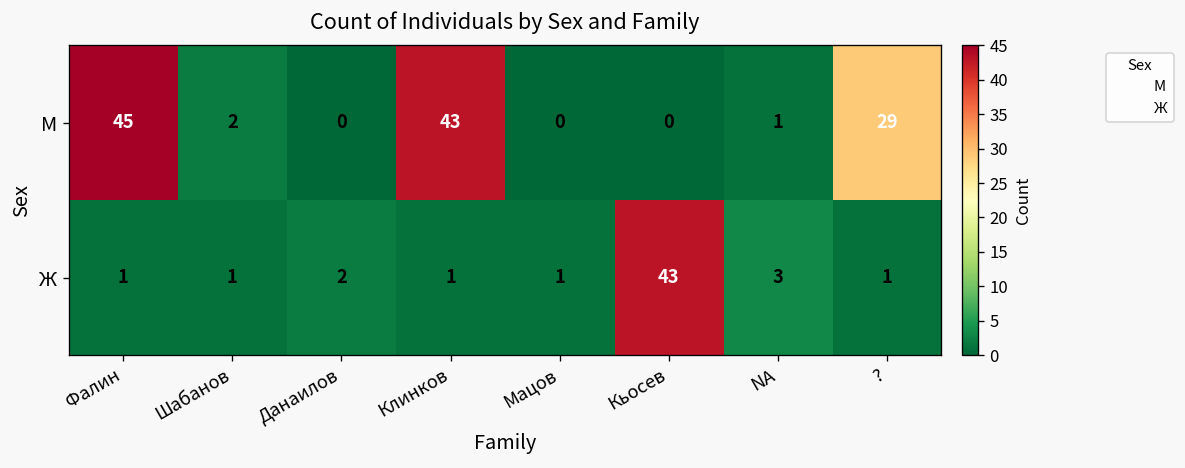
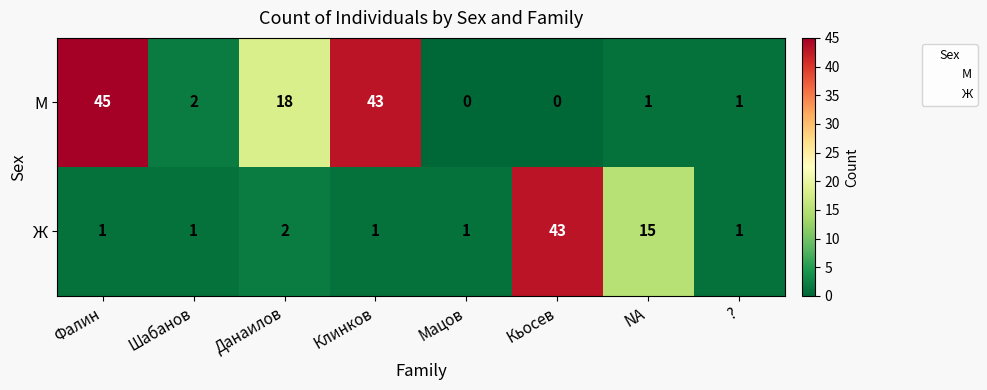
  {
    "М": {
      "Фалин": 45,
      "Шабанов": 2,
-     "Данаилов": 0,
+     "Данаилов": 18,
      "Клинков": 43,
      "Мацов": 0,
      "Кьосев": 0,
      "NA": 1,
-     "?": 29
+     "?": 1
    },
    "Ж": {
      "Фалин": 1,
      "Шабанов": 1,
      "Данаилов": 2,
      "Клинков": 1,
      "Мацов": 1,
      "Кьосев": 43,
-     "NA": 3,
+     "NA": 15,
      "?": 1
    }
  }
